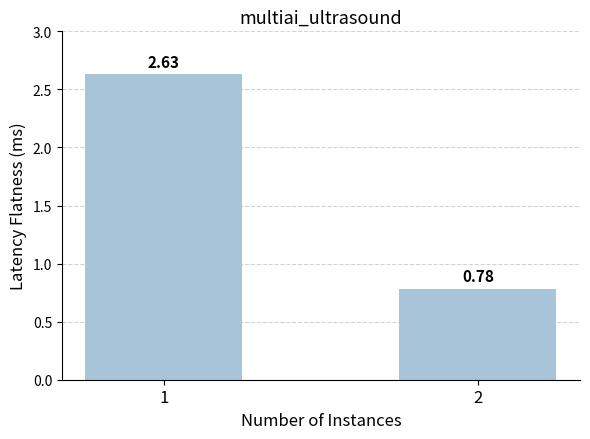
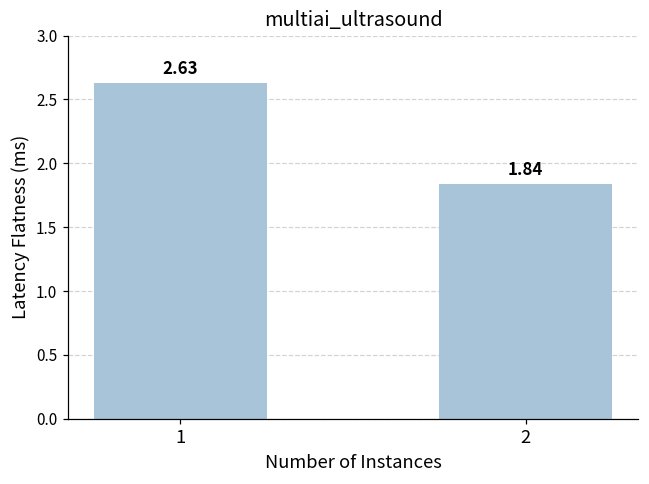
  {
    "1": 2.63,
-   "2": 0.78
+   "2": 1.84
  }
